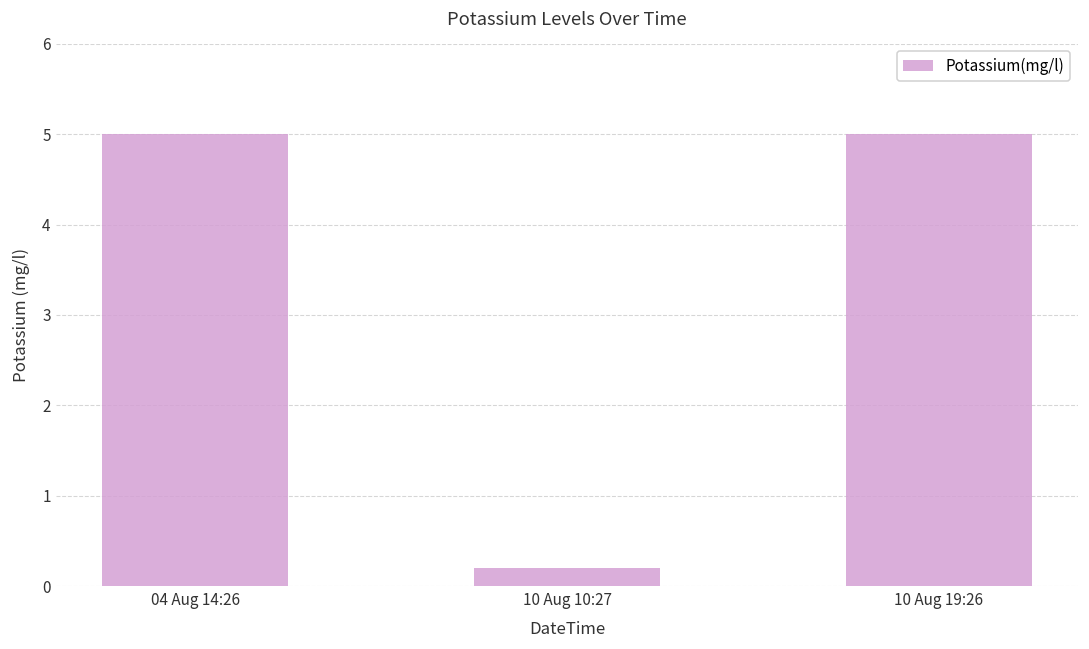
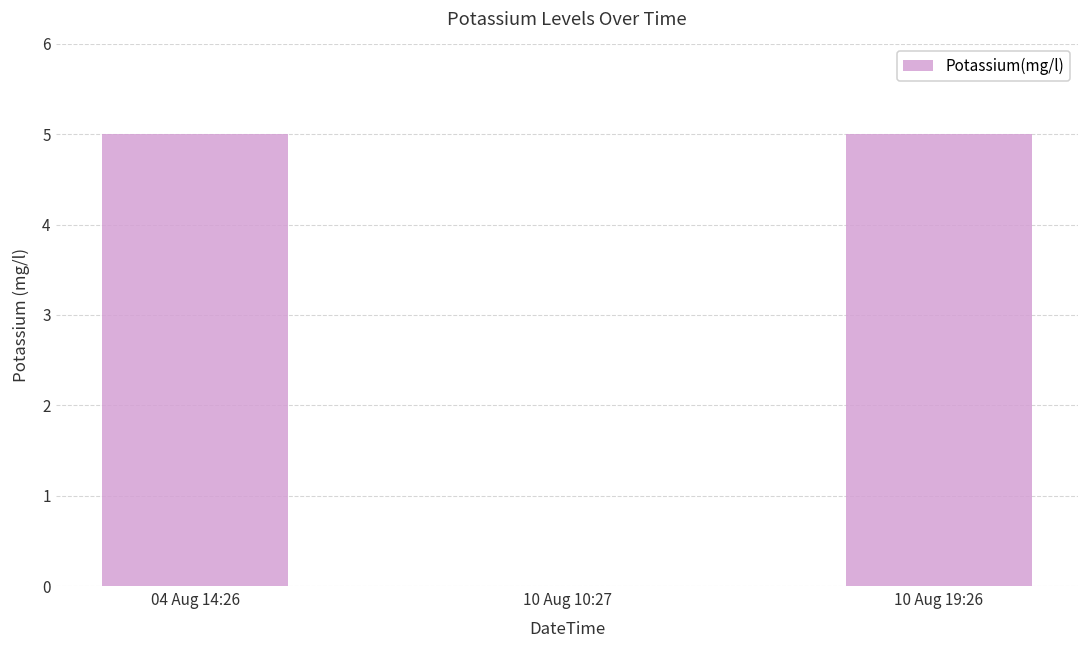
  {
    "04 Aug 14:26": 5.0,
-   "10 Aug 10:27": 0.2,
+   "10 Aug 10:27": 0.0,
    "10 Aug 19:26": 5.0
  }
